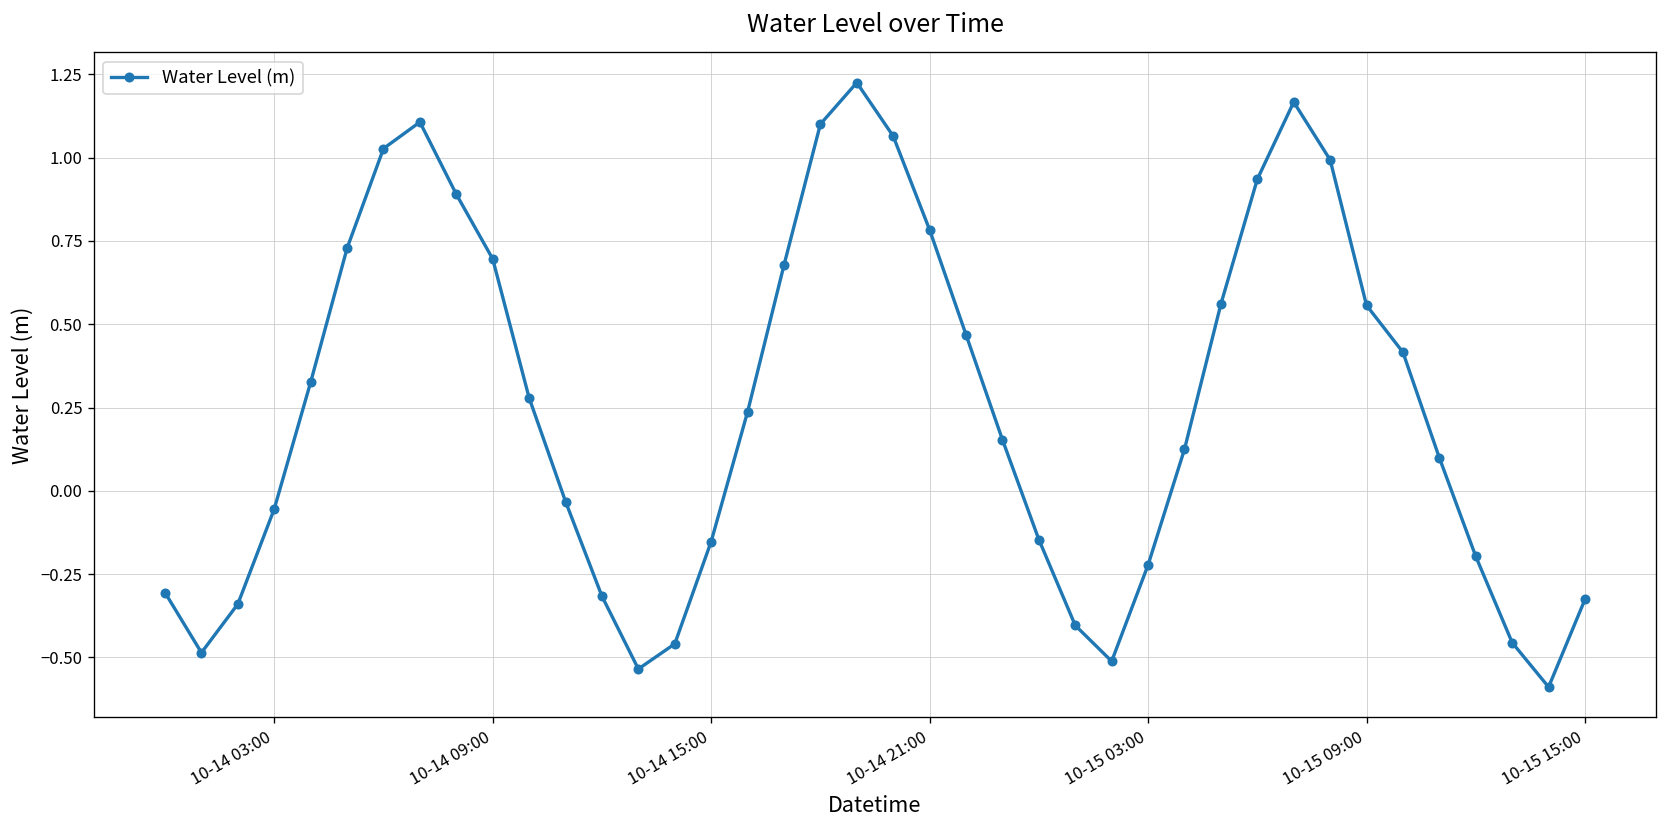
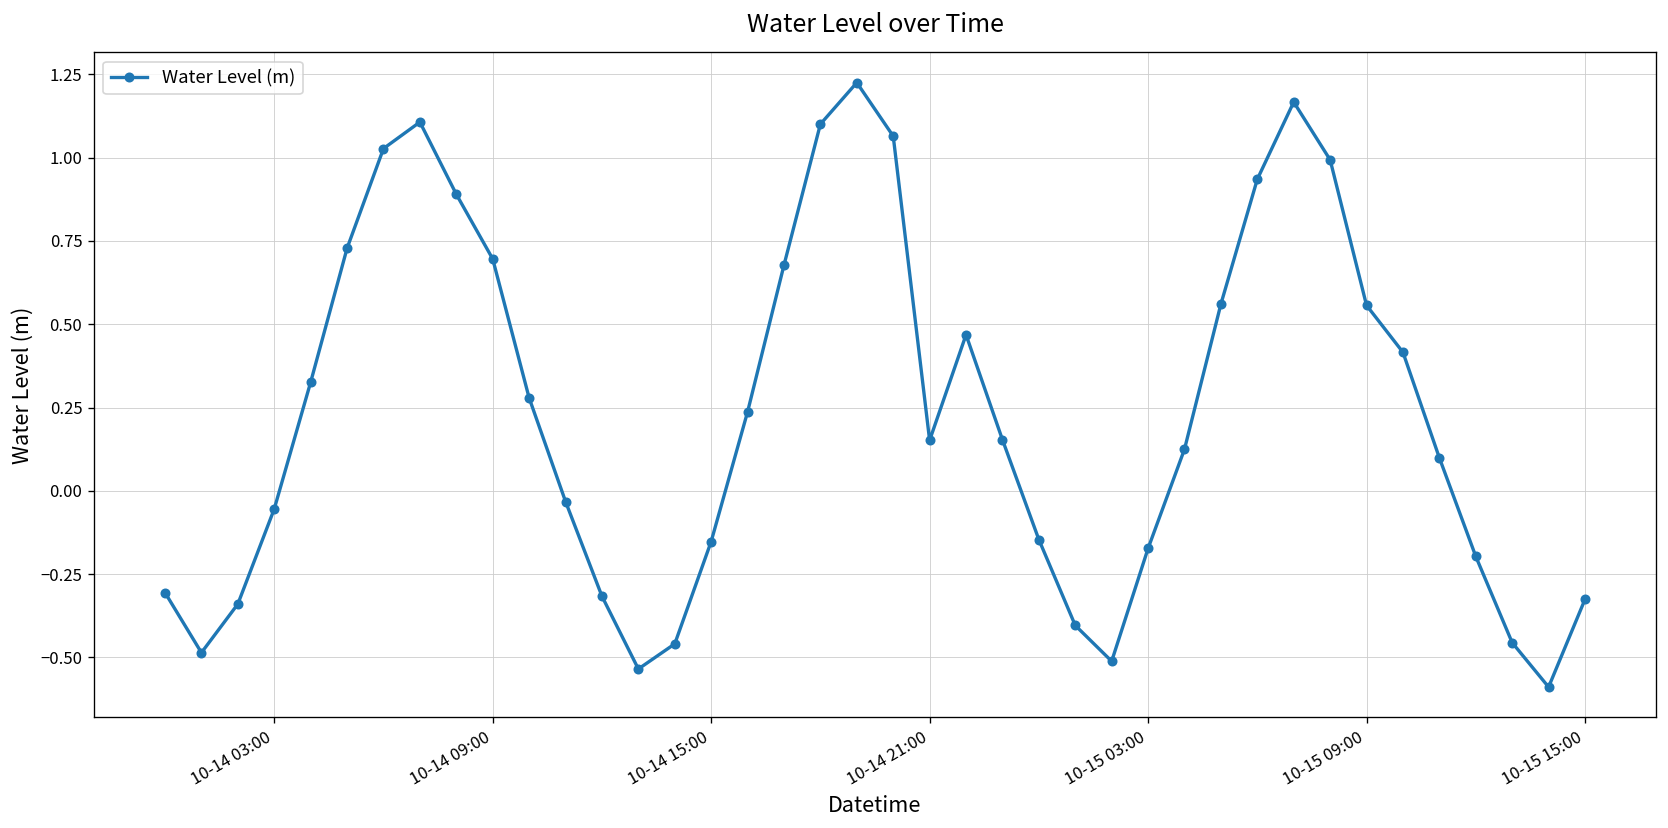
  {
    "10-14 03:00": -0.05,
    "10-14 09:00": 0.70,
    "10-14 15:00": -0.15,
-   "10-14 21:00": 0.78,
-   "10-15 03:00": -0.22,
+   "10-14 21:00": 0.15,
+   "10-15 03:00": -0.17,
    "10-15 09:00": 0.56,
    "10-15 15:00": -0.33
  }
